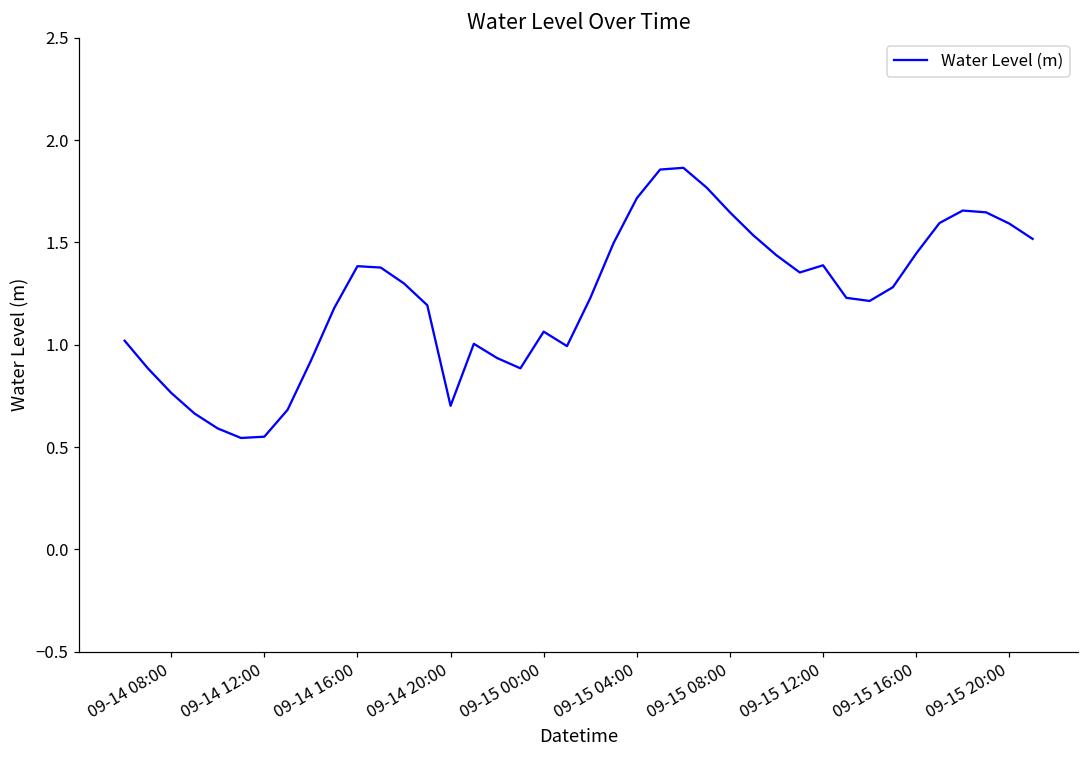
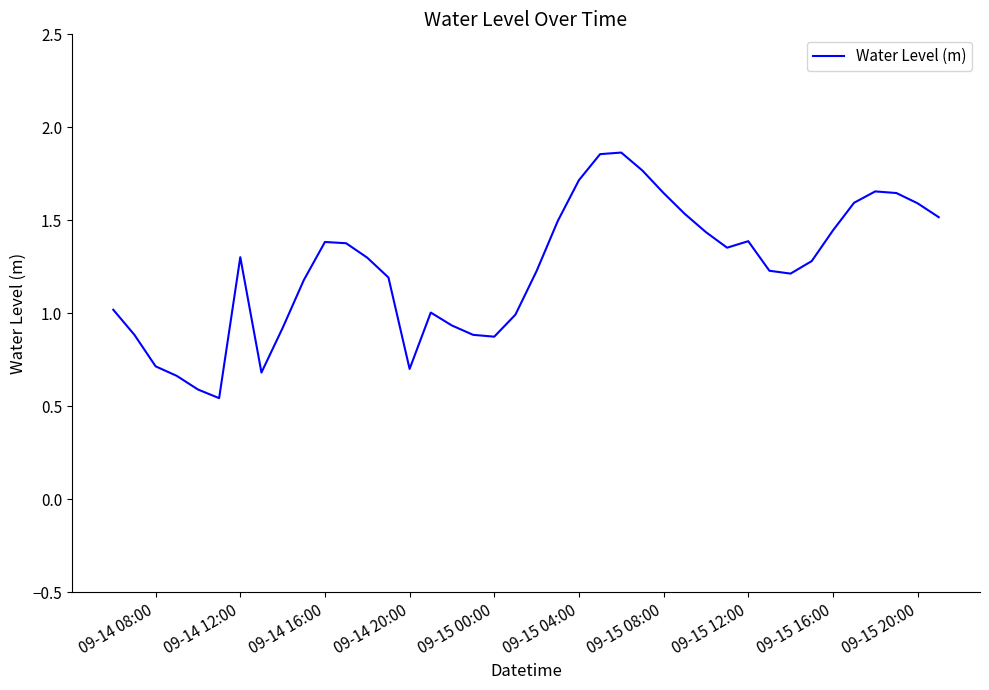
  {
-   "09-14 08:00": 0.76,
-   "09-14 12:00": 0.55,
+   "09-14 08:00": 0.72,
+   "09-14 12:00": 1.30,
    "09-14 16:00": 1.38,
    "09-14 20:00": 0.70,
-   "09-15 00:00": 1.06,
+   "09-15 00:00": 0.87,
    "09-15 04:00": 1.72,
    "09-15 08:00": 1.65,
    "09-15 12:00": 1.39,
    "09-15 16:00": 1.45,
    "09-15 20:00": 1.59
  }
